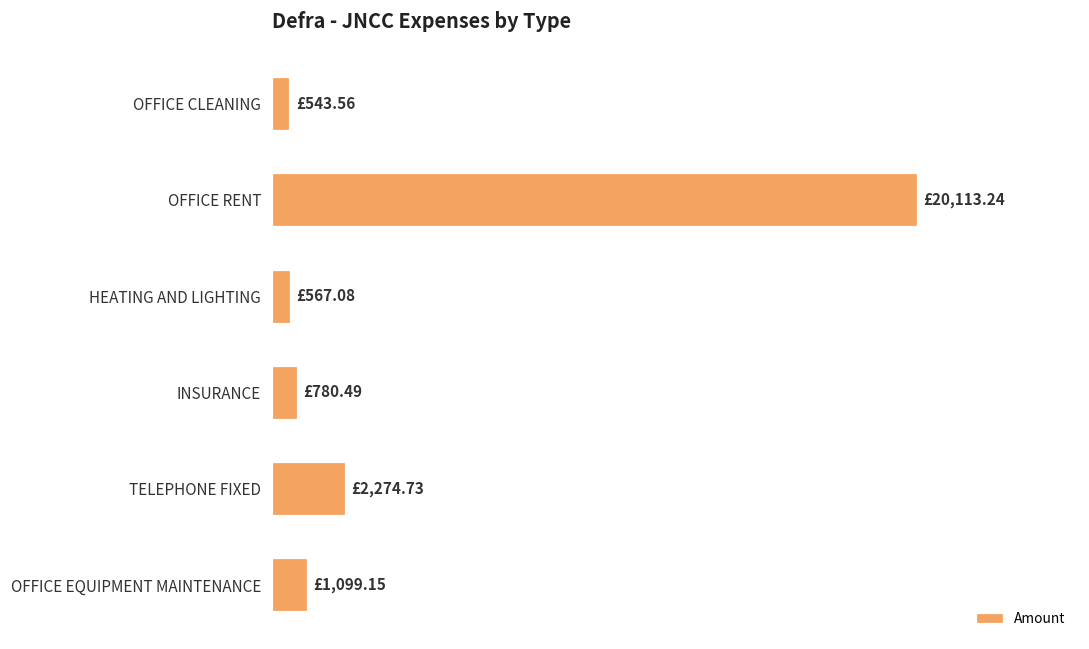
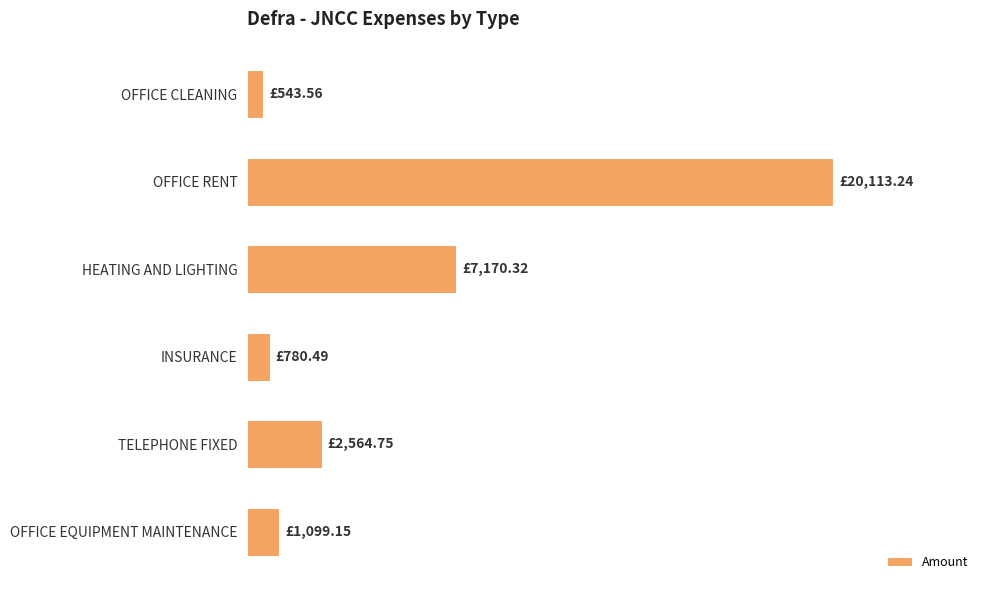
  {
    "OFFICE CLEANING": "£543.56",
    "OFFICE RENT": "£20,113.24",
-   "HEATING AND LIGHTING": "£567.08",
+   "HEATING AND LIGHTING": "£7,170.32",
    "INSURANCE": "£780.49",
-   "TELEPHONE FIXED": "£2,274.73",
+   "TELEPHONE FIXED": "£2,564.75",
    "OFFICE EQUIPMENT MAINTENANCE": "£1,099.15"
  }
